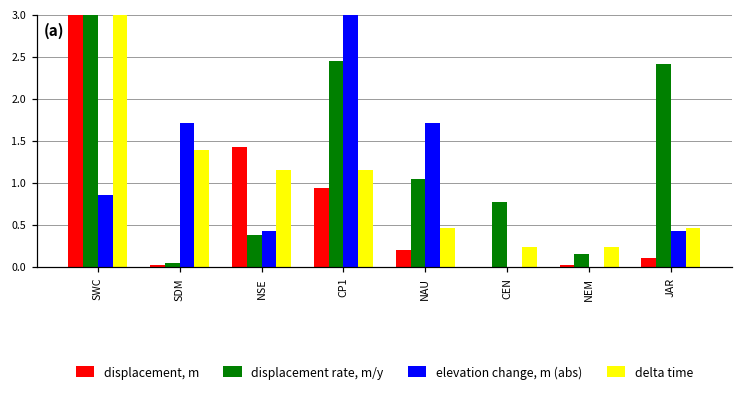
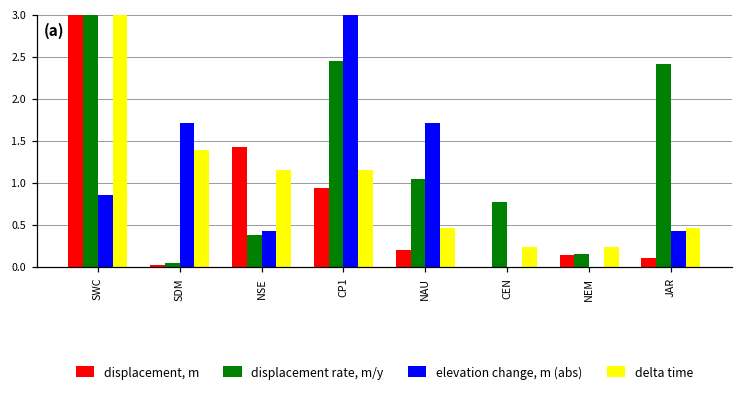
  {
    "displacement, m": {
      "SWC": 3.0,
      "NSE": 1.4,
      "CP1": 0.9,
      "NAU": 0.2,
      "CEN": 0.0,
-     "NEM": 0.0,
+     "NEM": 0.1,
      "JAR": 0.1
    },
    "displacement rate, m/y": {
      "SWC": 3.0,
      "SDM": 0.0,
      "NSE": 0.4,
      "CP1": 2.4,
      "NAU": 1.0,
      "CEN": 0.8,
      "NEM": 0.2,
      "JAR": 2.4
    },
    "elevation change, m (abs)": {
      "SWC": 0.9,
      "SDM": 1.7,
      "NSE": 0.4,
      "CP1": 3.0,
      "NAU": 1.7,
      "CEN": 0.0,
      "NEM": 0.0,
      "JAR": 0.4
    },
    "delta time": {
      "SWC": 3.0,
      "SDM": 1.4,
      "NSE": 1.2,
      "CP1": 1.2,
      "NAU": 0.5,
      "CEN": 0.2,
      "NEM": 0.2,
      "JAR": 0.5
    }
  }
